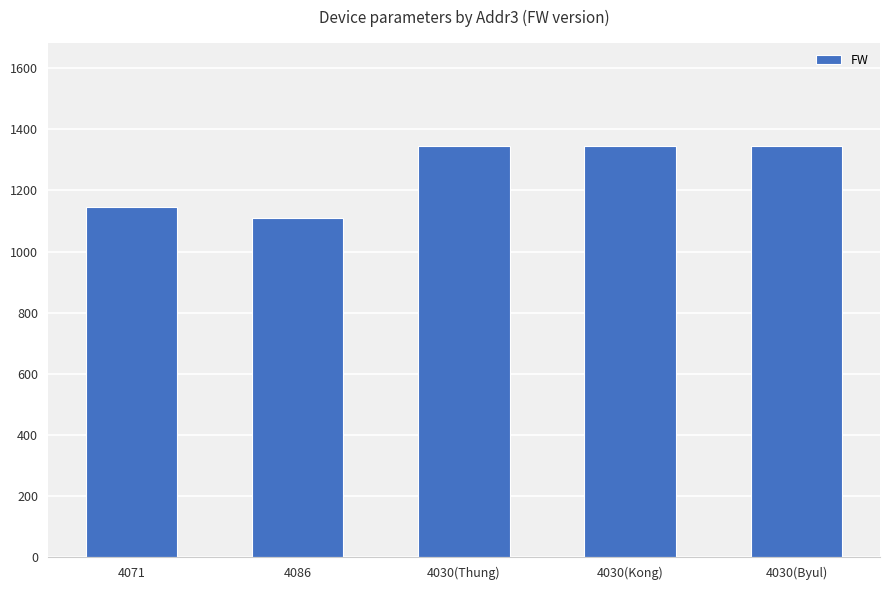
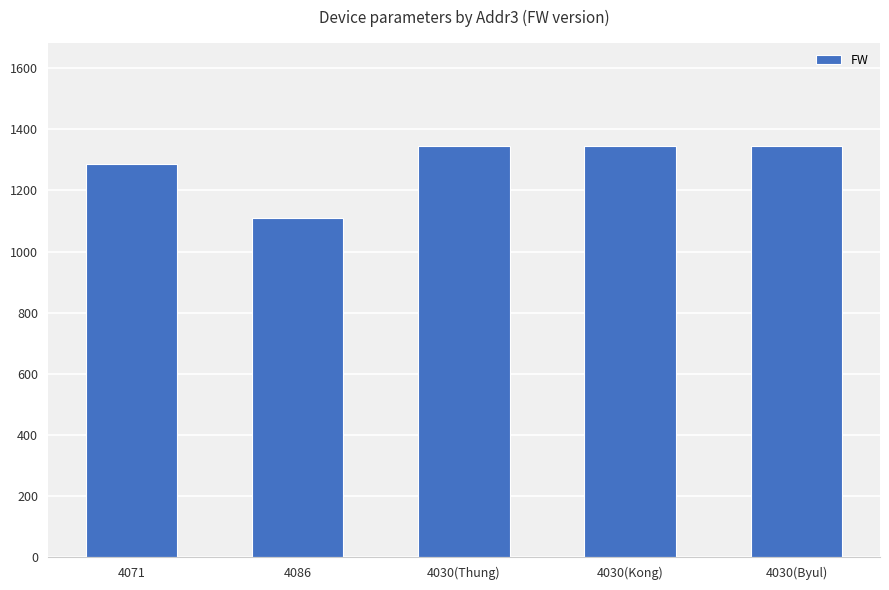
  {
-   "4071": 1150,
+   "4071": 1290,
    "4086": 1110,
    "4030(Thung)": 1350,
    "4030(Kong)": 1350,
    "4030(Byul)": 1350
  }
